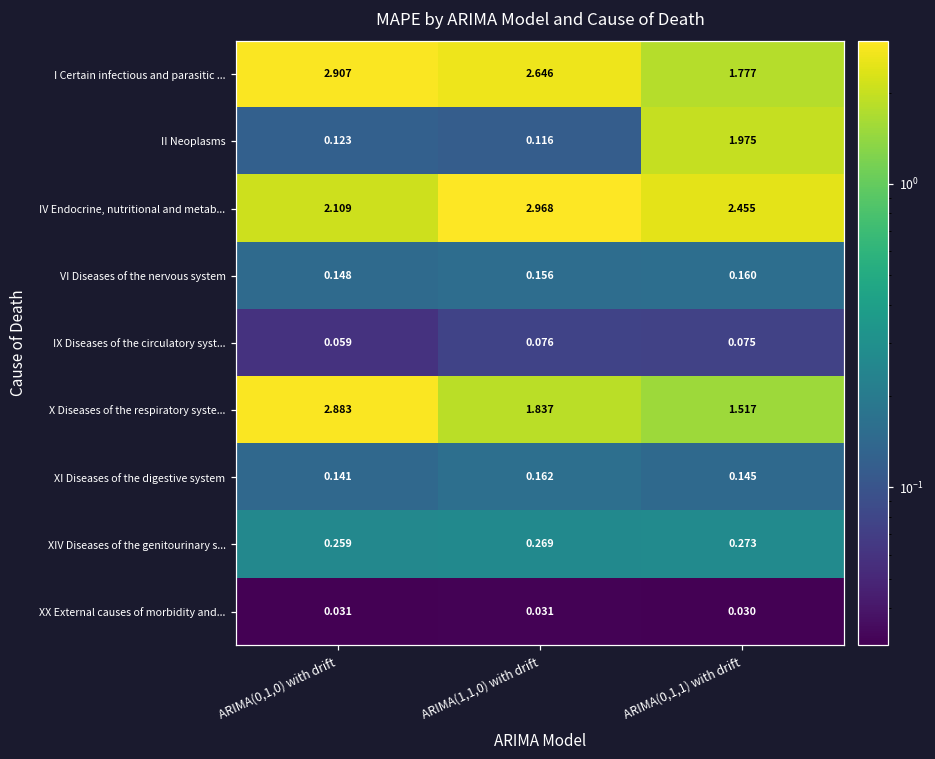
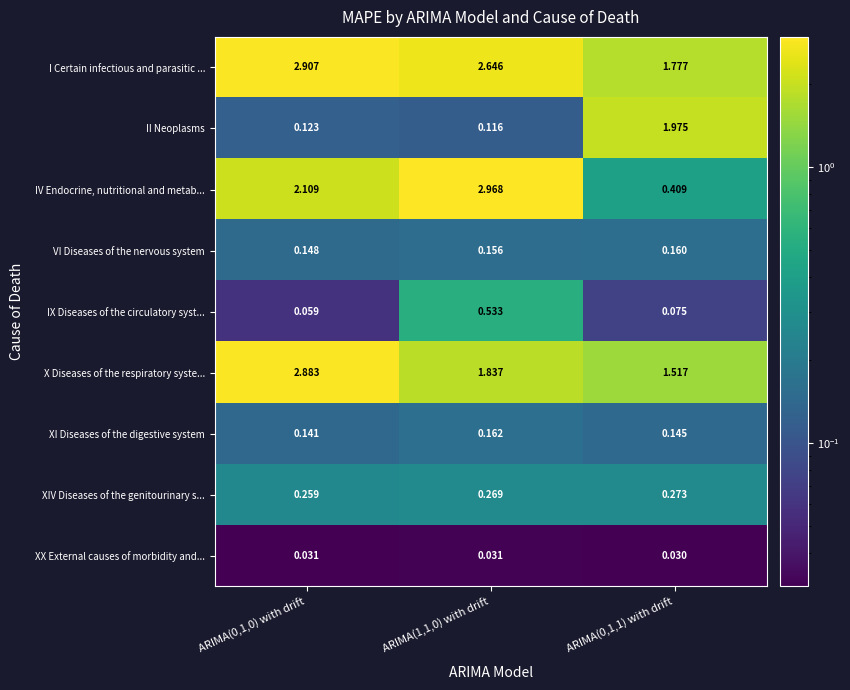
  {
    "I Certain infectious and parasitic ...": {
      "ARIMA(0,1,0) with drift": 2.907,
      "ARIMA(1,1,0) with drift": 2.646,
      "ARIMA(0,1,1) with drift": 1.777
    },
    "II Neoplasms": {
      "ARIMA(0,1,0) with drift": 0.123,
      "ARIMA(1,1,0) with drift": 0.116,
      "ARIMA(0,1,1) with drift": 1.975
    },
    "IV Endocrine, nutritional and metab...": {
      "ARIMA(0,1,0) with drift": 2.109,
      "ARIMA(1,1,0) with drift": 2.968,
-     "ARIMA(0,1,1) with drift": 2.455
+     "ARIMA(0,1,1) with drift": 0.409
    },
    "VI Diseases of the nervous system": {
      "ARIMA(0,1,0) with drift": 0.148,
      "ARIMA(1,1,0) with drift": 0.156,
      "ARIMA(0,1,1) with drift": 0.160
    },
    "IX Diseases of the circulatory syst...": {
      "ARIMA(0,1,0) with drift": 0.059,
-     "ARIMA(1,1,0) with drift": 0.076,
+     "ARIMA(1,1,0) with drift": 0.533,
      "ARIMA(0,1,1) with drift": 0.075
    },
    "X Diseases of the respiratory syste...": {
      "ARIMA(0,1,0) with drift": 2.883,
      "ARIMA(1,1,0) with drift": 1.837,
      "ARIMA(0,1,1) with drift": 1.517
    },
    "XI Diseases of the digestive system": {
      "ARIMA(0,1,0) with drift": 0.141,
      "ARIMA(1,1,0) with drift": 0.162,
      "ARIMA(0,1,1) with drift": 0.145
    },
    "XIV Diseases of the genitourinary s...": {
      "ARIMA(0,1,0) with drift": 0.259,
      "ARIMA(1,1,0) with drift": 0.269,
      "ARIMA(0,1,1) with drift": 0.273
    },
    "XX External causes of morbidity and...": {
      "ARIMA(0,1,0) with drift": 0.031,
      "ARIMA(1,1,0) with drift": 0.031,
      "ARIMA(0,1,1) with drift": 0.030
    }
  }
